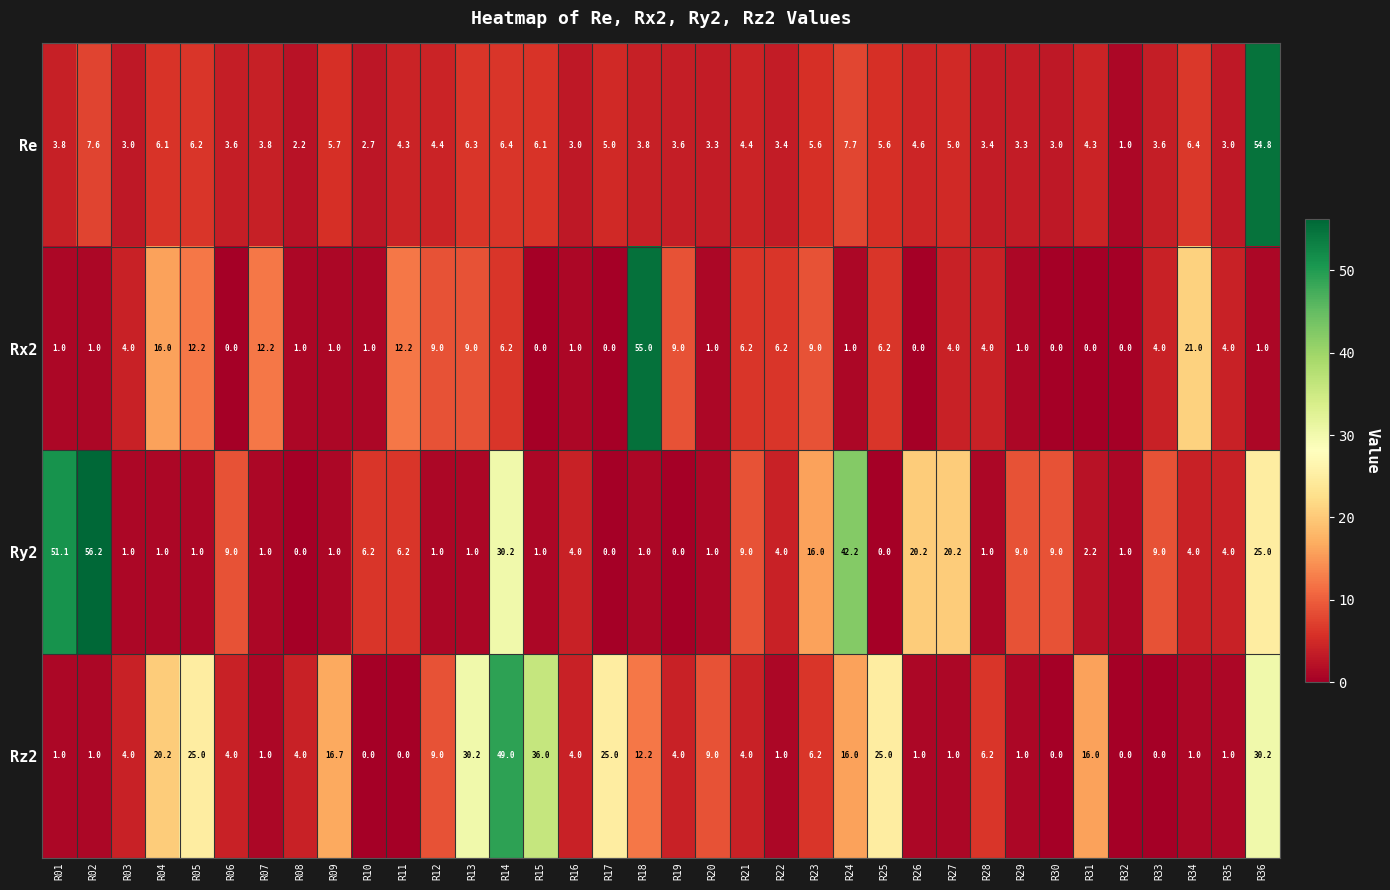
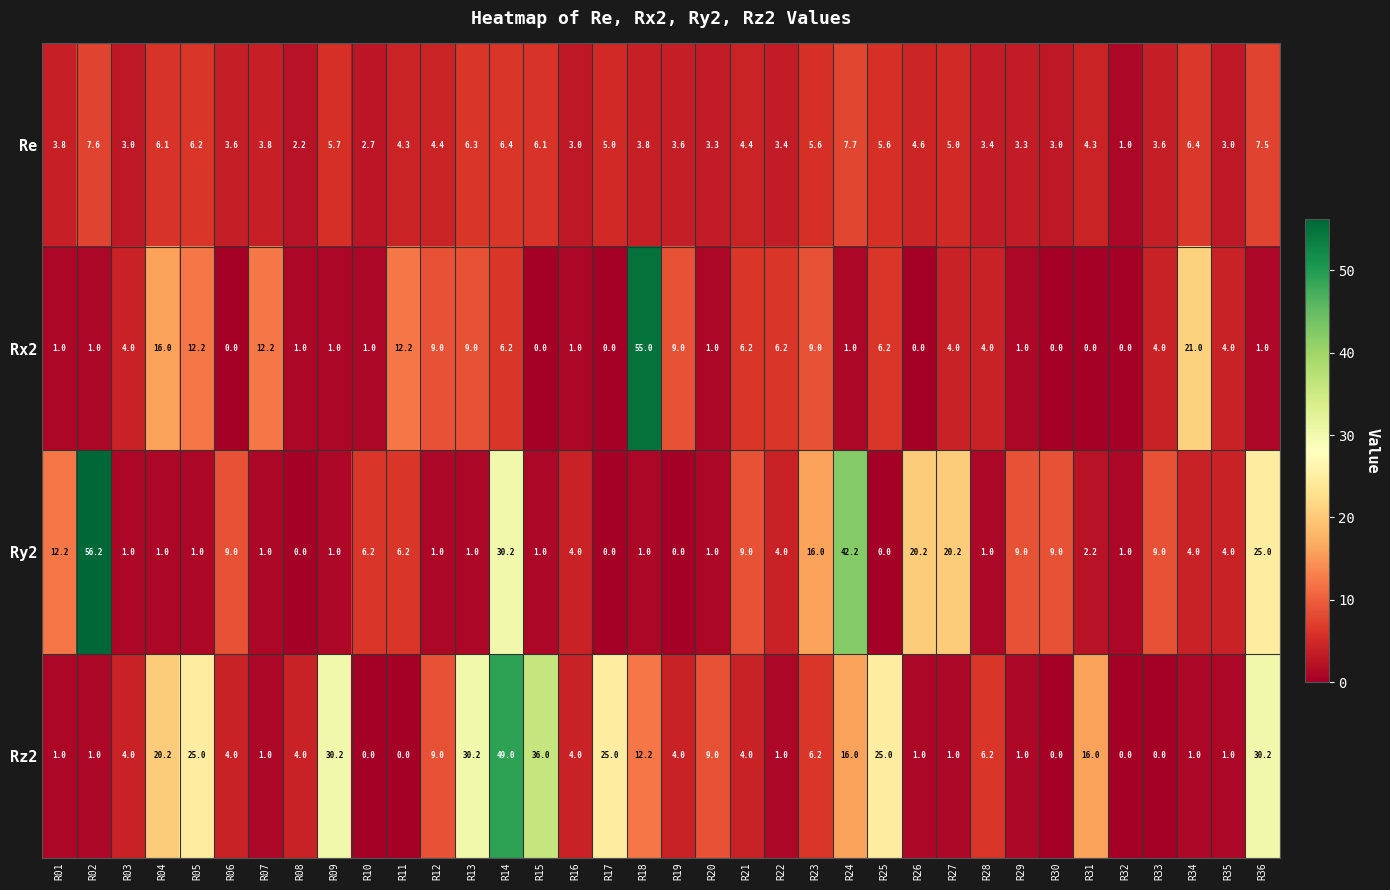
  {
    "Re": {
      "R01": 3.8,
      "R02": 7.6,
      "R03": 3.0,
      "R04": 6.1,
      "R05": 6.2,
      "R06": 3.6,
      "R07": 3.8,
      "R08": 2.2,
      "R09": 5.7,
      "R10": 2.7,
      "R11": 4.3,
      "R12": 4.4,
      "R13": 6.3,
      "R14": 6.4,
      "R15": 6.1,
      "R16": 3.0,
      "R17": 5.0,
      "R18": 3.8,
      "R19": 3.6,
      "R20": 3.3,
      "R21": 4.4,
      "R22": 3.4,
      "R23": 5.6,
      "R24": 7.7,
      "R25": 5.6,
      "R26": 4.6,
      "R27": 5.0,
      "R28": 3.4,
      "R29": 3.3,
      "R30": 3.0,
      "R31": 4.3,
      "R32": 1.0,
      "R33": 3.6,
      "R34": 6.4,
      "R35": 3.0,
-     "R36": 54.8
+     "R36": 7.5
    },
    "Rx2": {
      "R01": 1.0,
      "R02": 1.0,
      "R03": 4.0,
      "R04": 16.0,
      "R05": 12.2,
      "R06": 0.0,
      "R07": 12.2,
      "R08": 1.0,
      "R09": 1.0,
      "R10": 1.0,
      "R11": 12.2,
      "R12": 9.0,
      "R13": 9.0,
      "R14": 6.2,
      "R15": 0.0,
      "R16": 1.0,
      "R17": 0.0,
      "R18": 55.0,
      "R19": 9.0,
      "R20": 1.0,
      "R21": 6.2,
      "R22": 6.2,
      "R23": 9.0,
      "R24": 1.0,
      "R25": 6.2,
      "R26": 0.0,
      "R27": 4.0,
      "R28": 4.0,
      "R29": 1.0,
      "R30": 0.0,
      "R31": 0.0,
      "R32": 0.0,
      "R33": 4.0,
      "R34": 21.0,
      "R35": 4.0,
      "R36": 1.0
    },
    "Ry2": {
-     "R01": 51.1,
+     "R01": 12.2,
      "R02": 56.2,
      "R03": 1.0,
      "R04": 1.0,
      "R05": 1.0,
      "R06": 9.0,
      "R07": 1.0,
      "R08": 0.0,
      "R09": 1.0,
      "R10": 6.2,
      "R11": 6.2,
      "R12": 1.0,
      "R13": 1.0,
      "R14": 30.2,
      "R15": 1.0,
      "R16": 4.0,
      "R17": 0.0,
      "R18": 1.0,
      "R19": 0.0,
      "R20": 1.0,
      "R21": 9.0,
      "R22": 4.0,
      "R23": 16.0,
      "R24": 42.2,
      "R25": 0.0,
      "R26": 20.2,
      "R27": 20.2,
      "R28": 1.0,
      "R29": 9.0,
      "R30": 9.0,
      "R31": 2.2,
      "R32": 1.0,
      "R33": 9.0,
      "R34": 4.0,
      "R35": 4.0,
      "R36": 25.0
    },
    "Rz2": {
      "R01": 1.0,
      "R02": 1.0,
      "R03": 4.0,
      "R04": 20.2,
      "R05": 25.0,
      "R06": 4.0,
      "R07": 1.0,
      "R08": 4.0,
-     "R09": 16.7,
+     "R09": 30.2,
      "R10": 0.0,
      "R11": 0.0,
      "R12": 9.0,
      "R13": 30.2,
      "R14": 49.0,
      "R15": 36.0,
      "R16": 4.0,
      "R17": 25.0,
      "R18": 12.2,
      "R19": 4.0,
      "R20": 9.0,
      "R21": 4.0,
      "R22": 1.0,
      "R23": 6.2,
      "R24": 16.0,
      "R25": 25.0,
      "R26": 1.0,
      "R27": 1.0,
      "R28": 6.2,
      "R29": 1.0,
      "R30": 0.0,
      "R31": 16.0,
      "R32": 0.0,
      "R33": 0.0,
      "R34": 1.0,
      "R35": 1.0,
      "R36": 30.2
    }
  }
